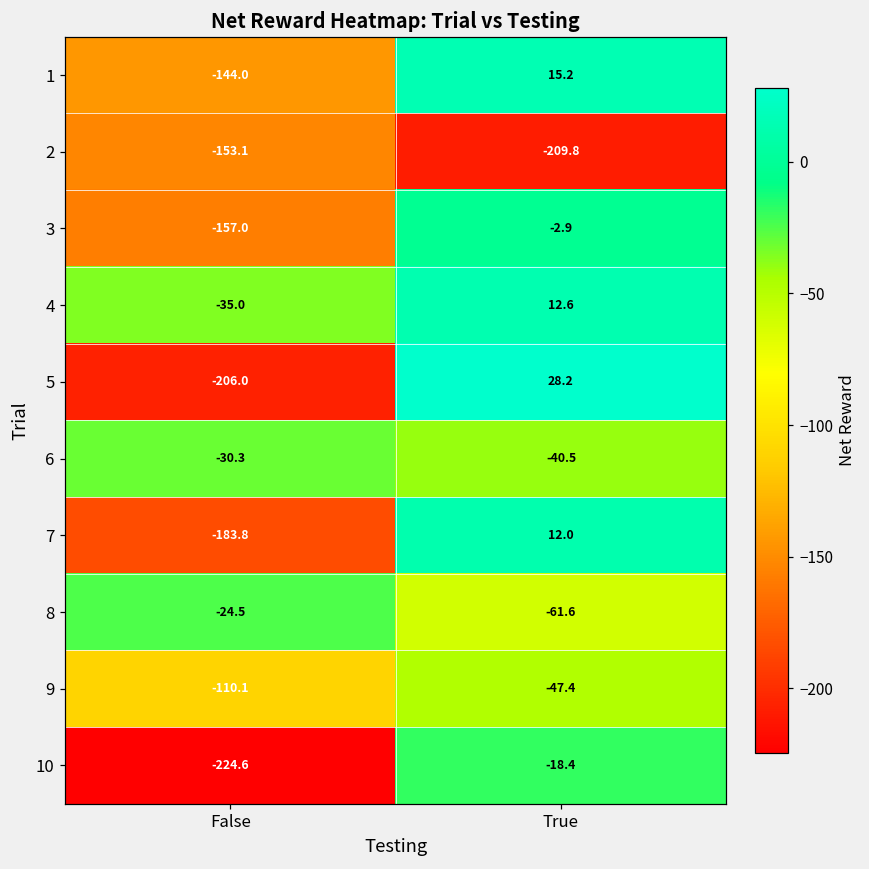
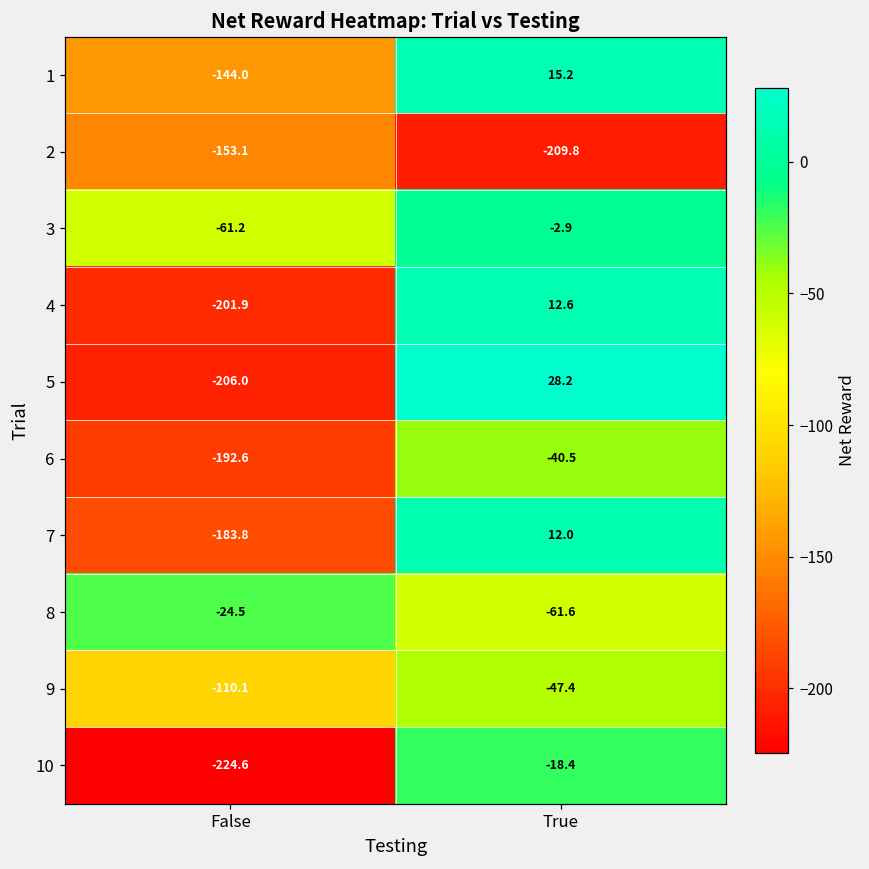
  {
    "1": {
      "False": -144.0,
      "True": 15.2
    },
    "2": {
      "False": -153.1,
      "True": -209.8
    },
    "3": {
-     "False": -157.0,
+     "False": -61.2,
      "True": -2.9
    },
    "4": {
-     "False": -35.0,
+     "False": -201.9,
      "True": 12.6
    },
    "5": {
      "False": -206.0,
      "True": 28.2
    },
    "6": {
-     "False": -30.3,
+     "False": -192.6,
      "True": -40.5
    },
    "7": {
      "False": -183.8,
      "True": 12.0
    },
    "8": {
      "False": -24.5,
      "True": -61.6
    },
    "9": {
      "False": -110.1,
      "True": -47.4
    },
    "10": {
      "False": -224.6,
      "True": -18.4
    }
  }
